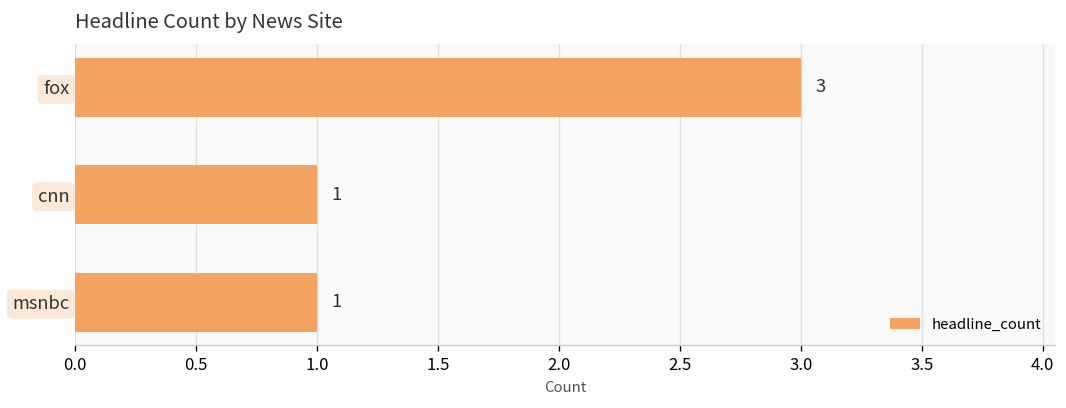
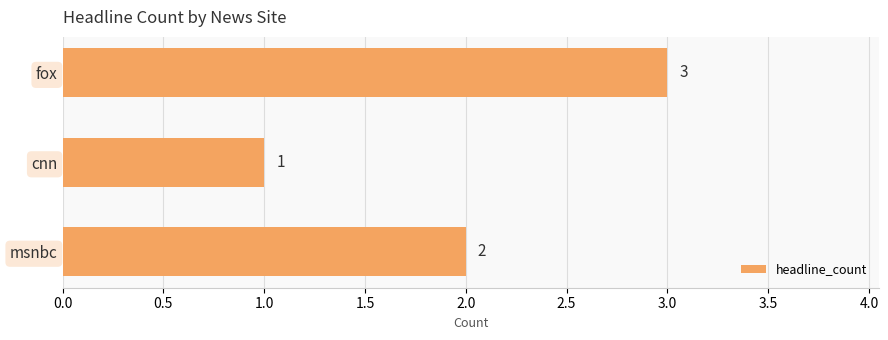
  {
    "fox": 3,
    "cnn": 1,
-   "msnbc": 1
+   "msnbc": 2
  }
